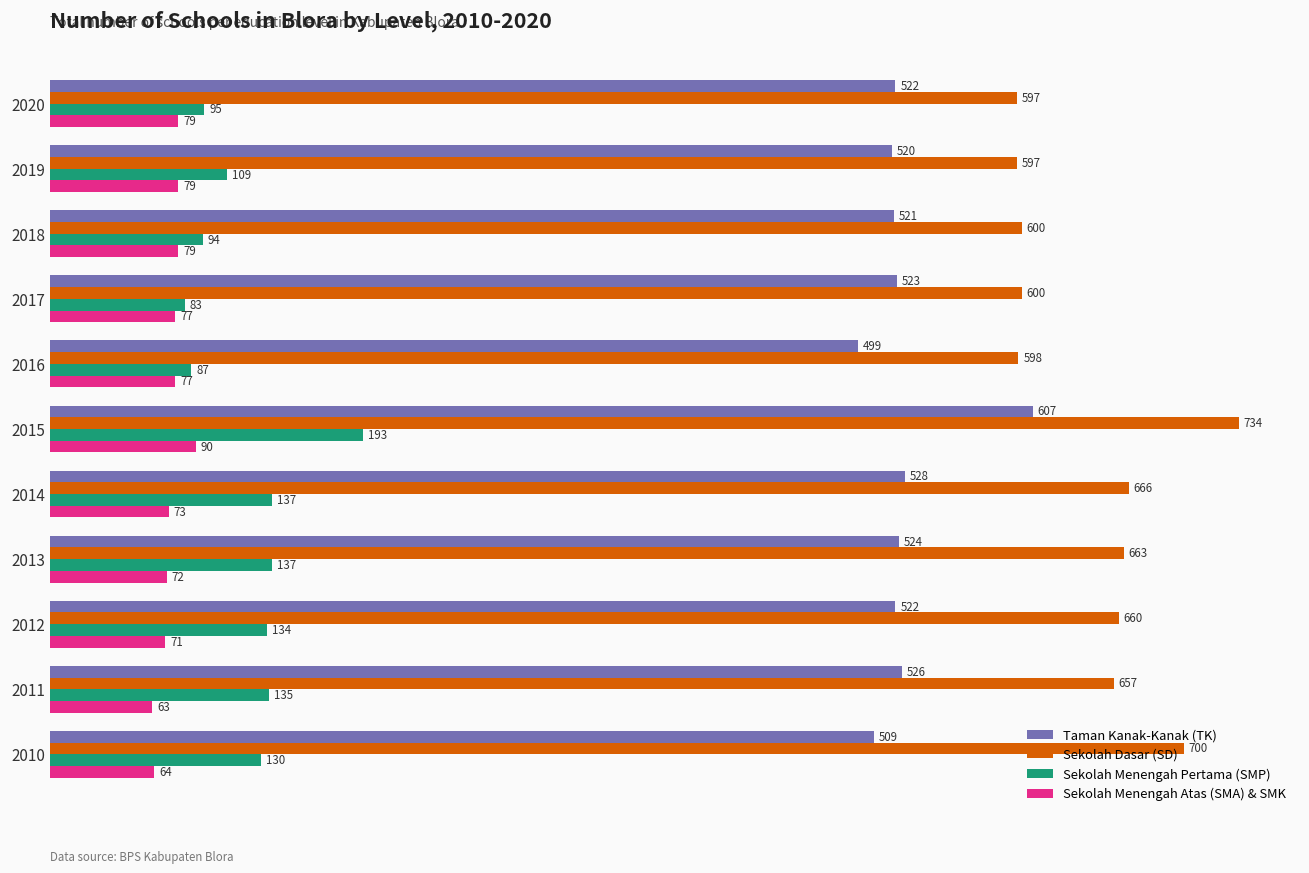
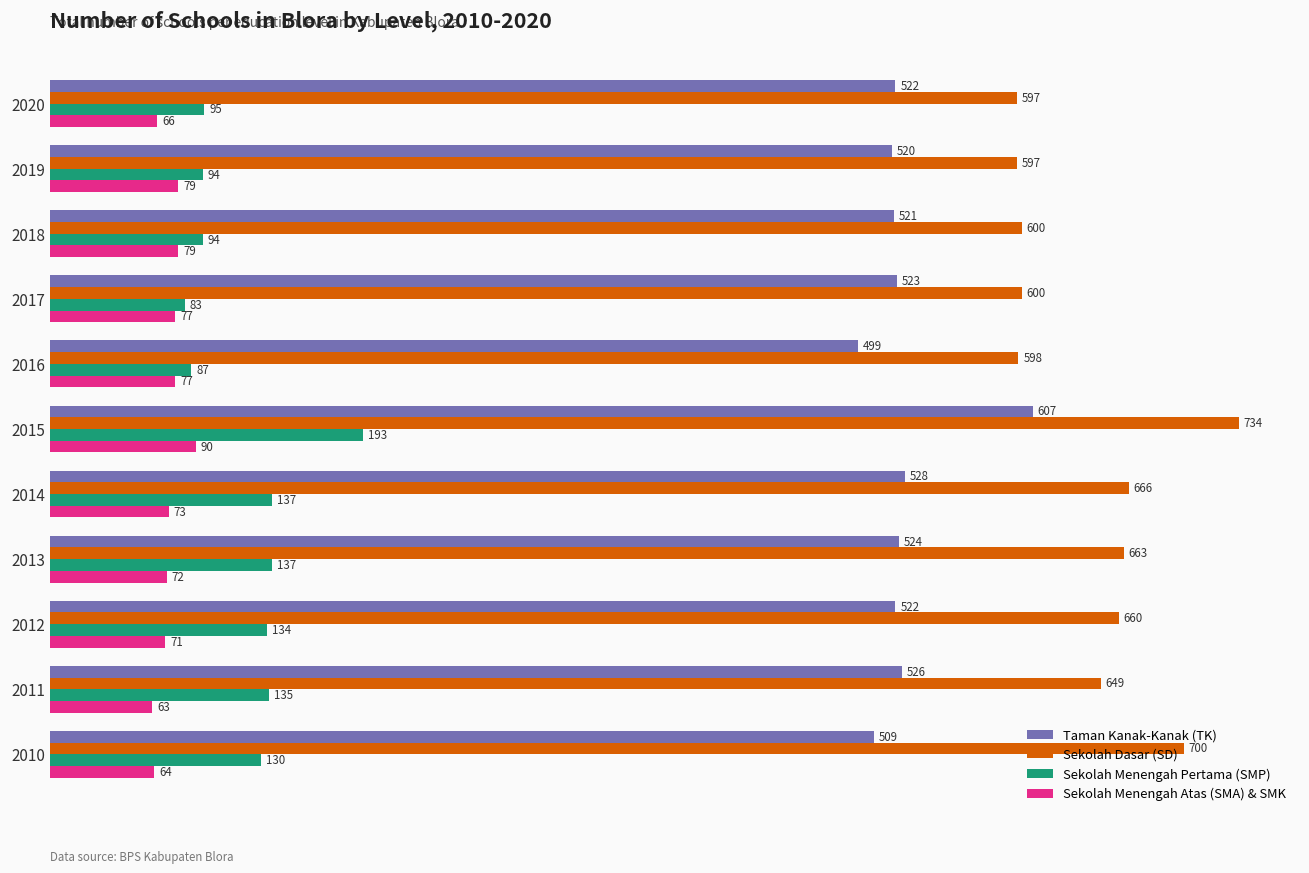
  {
    "Taman Kanak-Kanak (TK)": {
      "2020": 522,
      "2019": 520,
      "2018": 521,
      "2017": 523,
      "2016": 499,
      "2015": 607,
      "2014": 528,
      "2013": 524,
      "2012": 522,
      "2011": 526,
      "2010": 509
    },
    "Sekolah Dasar (SD)": {
      "2020": 597,
      "2019": 597,
      "2018": 600,
      "2017": 600,
      "2016": 598,
      "2015": 734,
      "2014": 666,
      "2013": 663,
      "2012": 660,
-     "2011": 657,
+     "2011": 649,
      "2010": 700
    },
    "Sekolah Menengah Pertama (SMP)": {
      "2020": 95,
-     "2019": 109,
+     "2019": 94,
      "2018": 94,
      "2017": 83,
      "2016": 87,
      "2015": 193,
      "2014": 137,
      "2013": 137,
      "2012": 134,
      "2011": 135,
      "2010": 130
    },
    "Sekolah Menengah Atas (SMA) & SMK": {
-     "2020": 79,
+     "2020": 66,
      "2019": 79,
      "2018": 79,
      "2017": 77,
      "2016": 77,
      "2015": 90,
      "2014": 73,
      "2013": 72,
      "2012": 71,
      "2011": 63,
      "2010": 64
    }
  }
